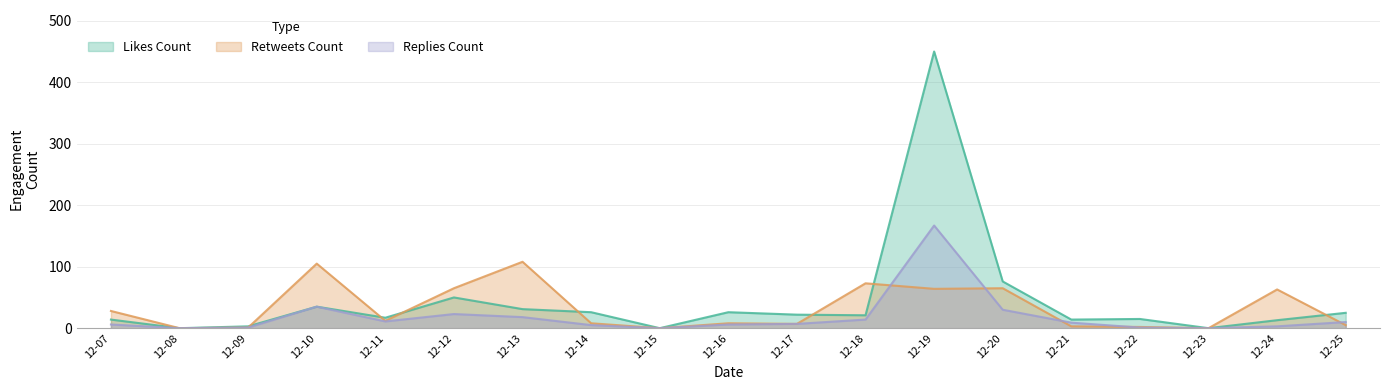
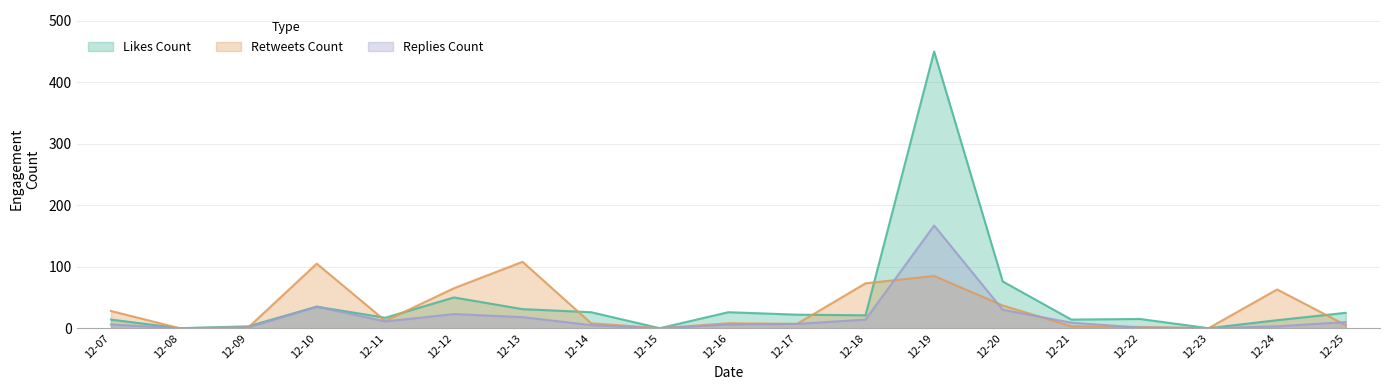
  {
    "Retweets Count": {
      "12-07": 30,
      "12-10": 110,
      "12-12": 70,
      "12-13": 110,
      "12-18": 70,
-     "12-19": 60,
-     "12-20": 70,
+     "12-19": 90,
+     "12-20": 40,
      "12-21": 0,
      "12-24": 60,
      "12-25": 10
    }
  }
